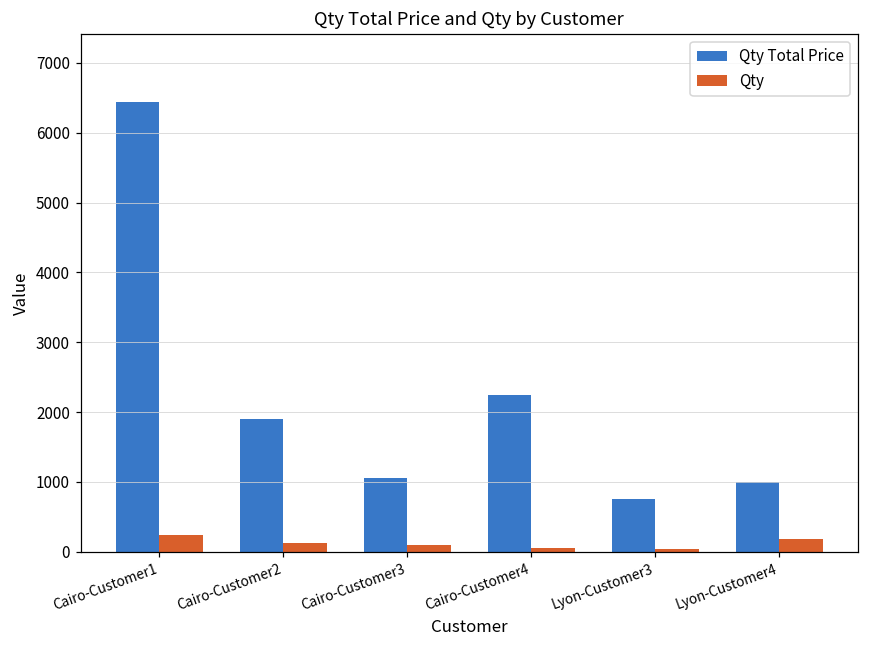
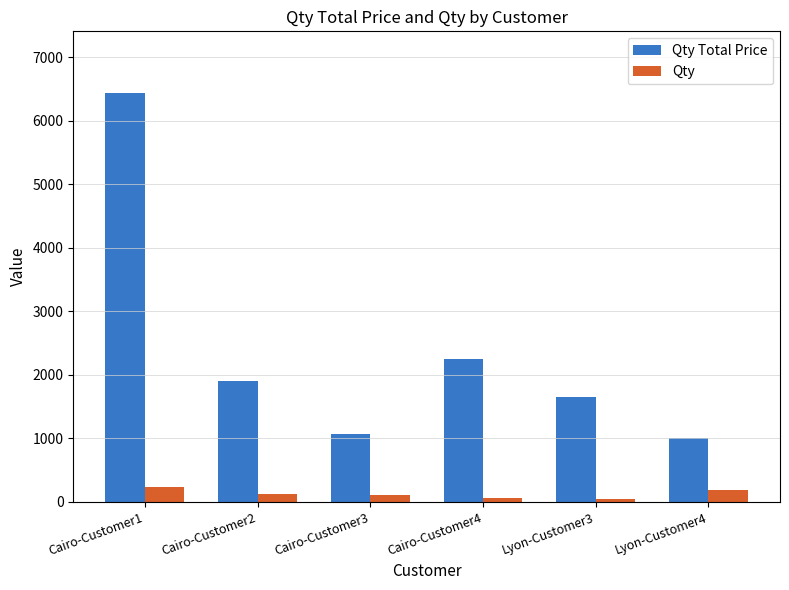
  {
    "Qty Total Price": {
      "Cairo-Customer1": 6400,
      "Cairo-Customer2": 1900,
      "Cairo-Customer3": 1100,
      "Cairo-Customer4": 2300,
-     "Lyon-Customer3": 800,
+     "Lyon-Customer3": 1700,
      "Lyon-Customer4": 1000
    },
    "Qty": {
      "Cairo-Customer1": 200,
      "Cairo-Customer2": 100,
      "Cairo-Customer3": 100,
      "Cairo-Customer4": 100,
      "Lyon-Customer4": 200
    }
  }
